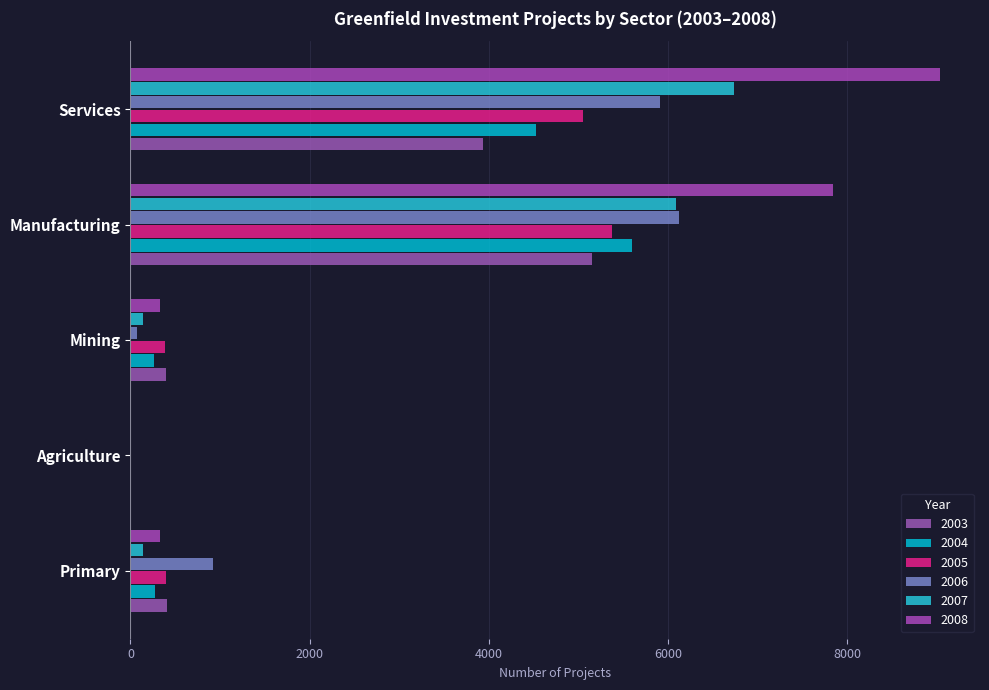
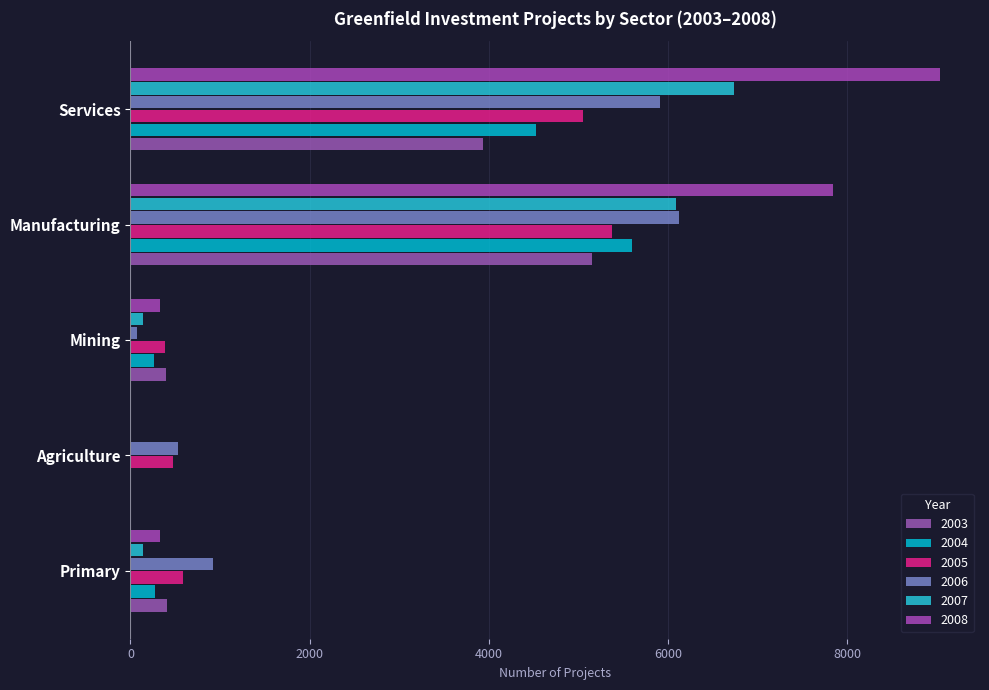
  {
    "2005": {
      "Services": 5100,
      "Manufacturing": 5400,
      "Mining": 400,
-     "Agriculture": 0,
-     "Primary": 400
+     "Agriculture": 500,
+     "Primary": 600
    },
    "2006": {
      "Services": 5900,
      "Manufacturing": 6100,
      "Mining": 100,
-     "Agriculture": 0,
+     "Agriculture": 500,
      "Primary": 900
    }
  }
